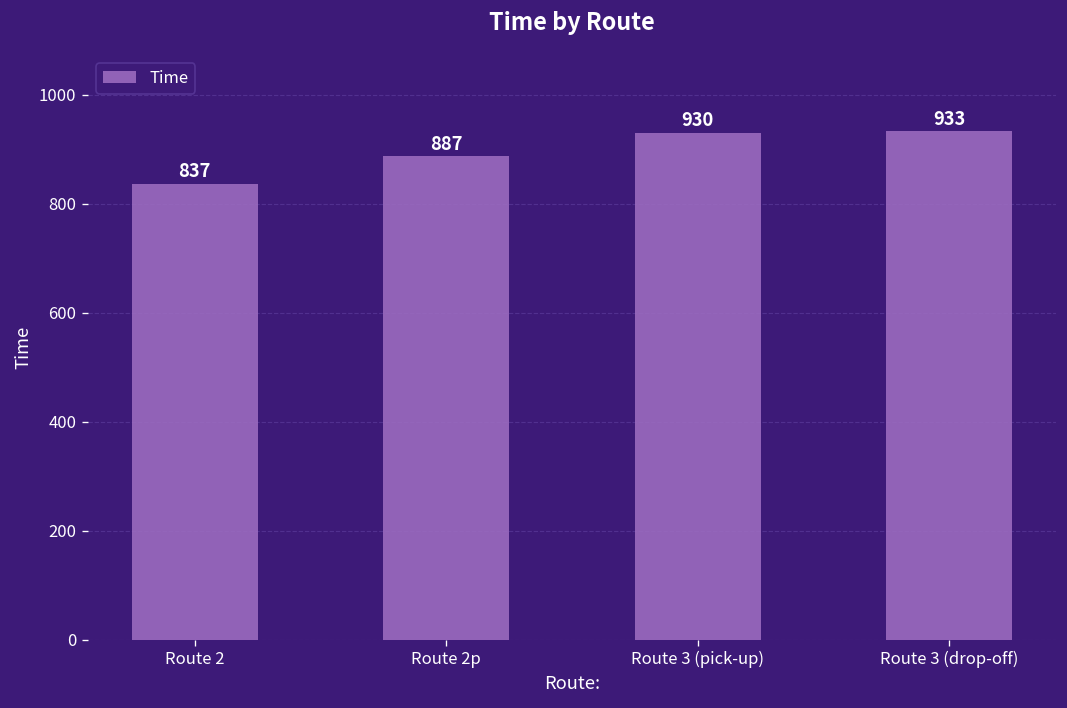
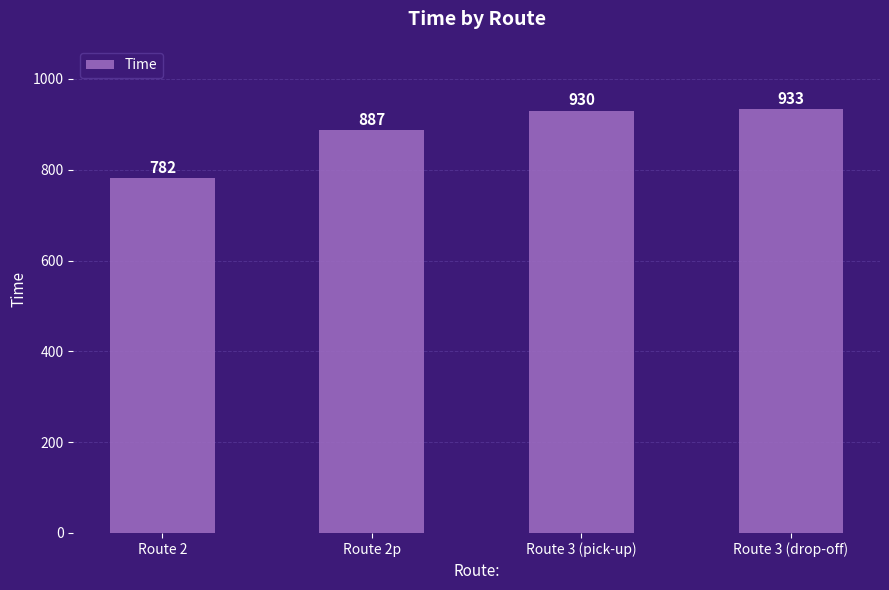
  {
-   "Route 2": 837,
+   "Route 2": 782,
    "Route 2p": 887,
    "Route 3 (pick-up)": 930,
    "Route 3 (drop-off)": 933
  }
